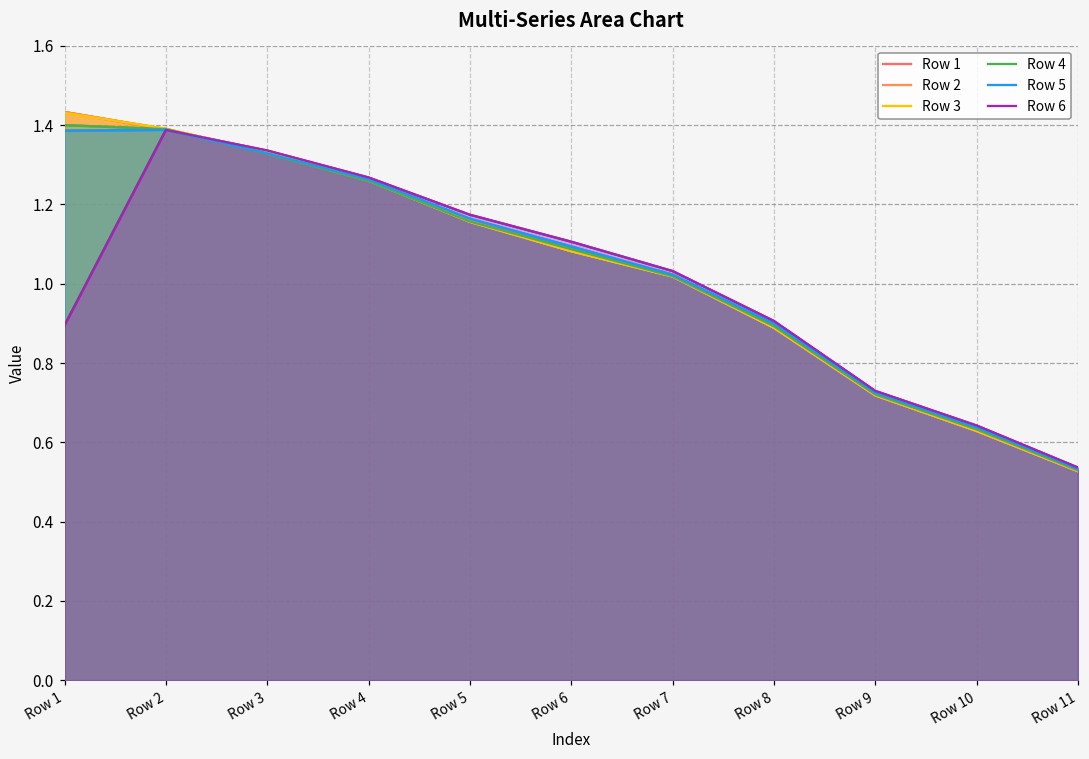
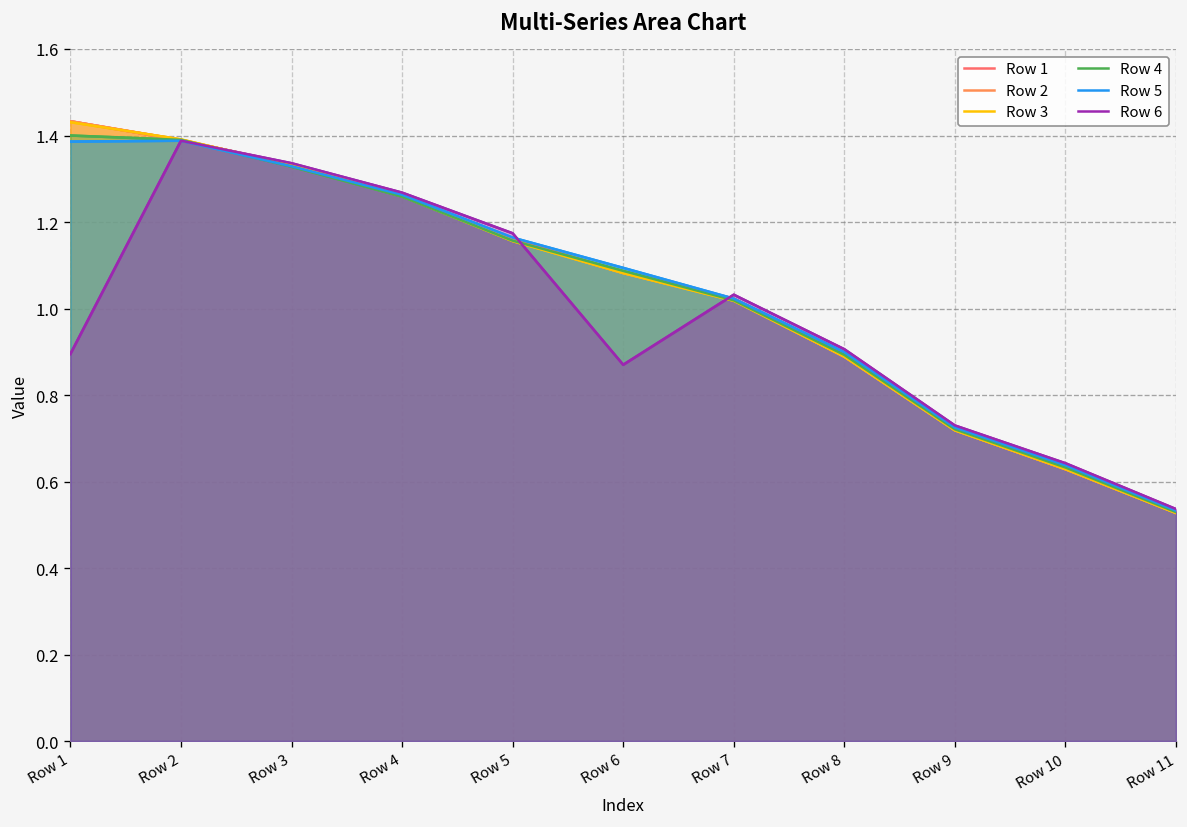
  {
    "Row 4": {
      "Row 1": 1.40
    },
    "Row 5": {
      "Row 1": 1.39
    },
    "Row 6": {
      "Row 1": 0.90,
      "Row 5": 1.17,
-     "Row 6": 1.11,
+     "Row 6": 0.87,
      "Row 7": 1.03
    }
  }
